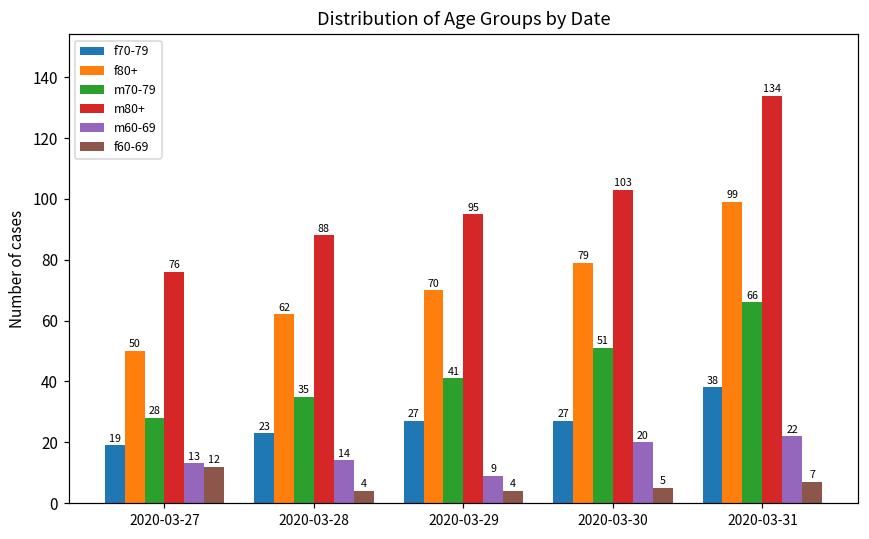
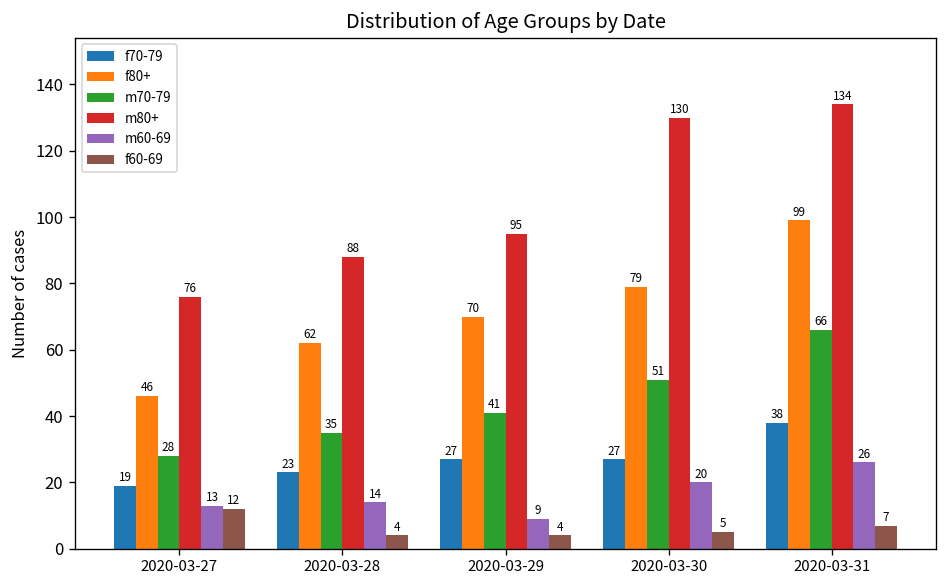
  {
    "f70-79": {
      "2020-03-27": 19,
      "2020-03-28": 23,
      "2020-03-29": 27,
      "2020-03-30": 27,
      "2020-03-31": 38
    },
    "f80+": {
-     "2020-03-27": 50,
+     "2020-03-27": 46,
      "2020-03-28": 62,
      "2020-03-29": 70,
      "2020-03-30": 79,
      "2020-03-31": 99
    },
    "m70-79": {
      "2020-03-27": 28,
      "2020-03-28": 35,
      "2020-03-29": 41,
      "2020-03-30": 51,
      "2020-03-31": 66
    },
    "m80+": {
      "2020-03-27": 76,
      "2020-03-28": 88,
      "2020-03-29": 95,
-     "2020-03-30": 103,
+     "2020-03-30": 130,
      "2020-03-31": 134
    },
    "m60-69": {
      "2020-03-27": 13,
      "2020-03-28": 14,
      "2020-03-29": 9,
      "2020-03-30": 20,
-     "2020-03-31": 22
+     "2020-03-31": 26
    },
    "f60-69": {
      "2020-03-27": 12,
      "2020-03-28": 4,
      "2020-03-29": 4,
      "2020-03-30": 5,
      "2020-03-31": 7
    }
  }
